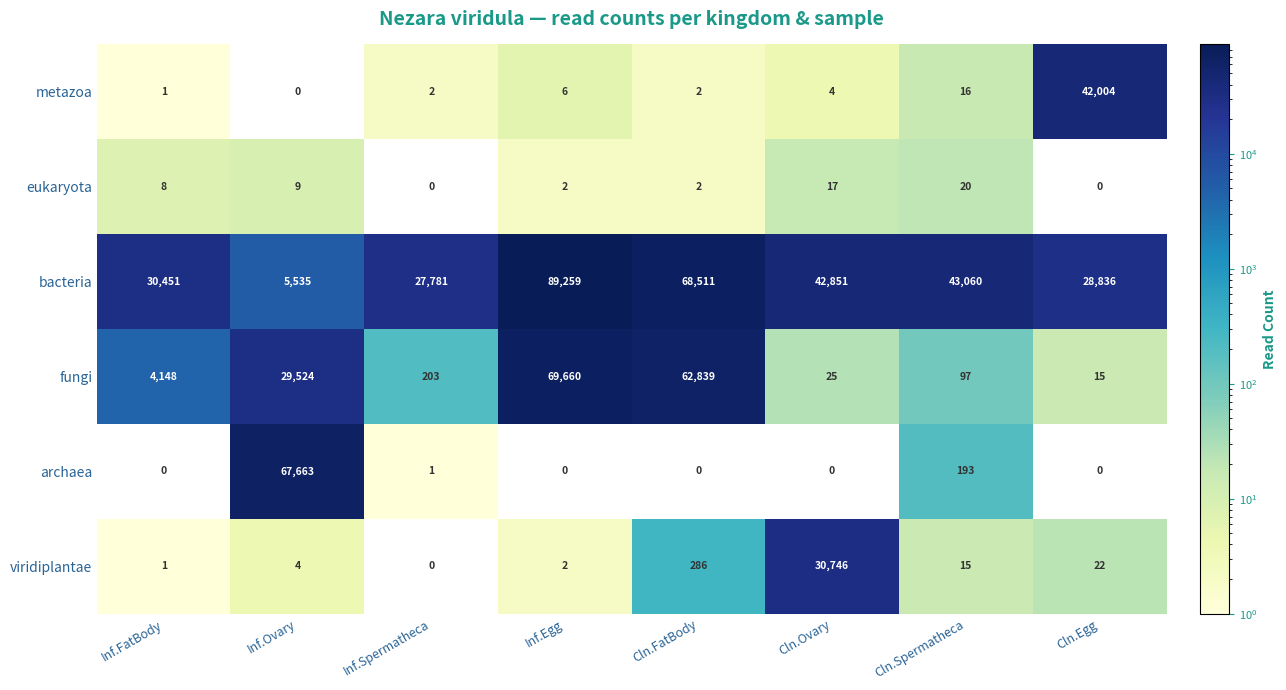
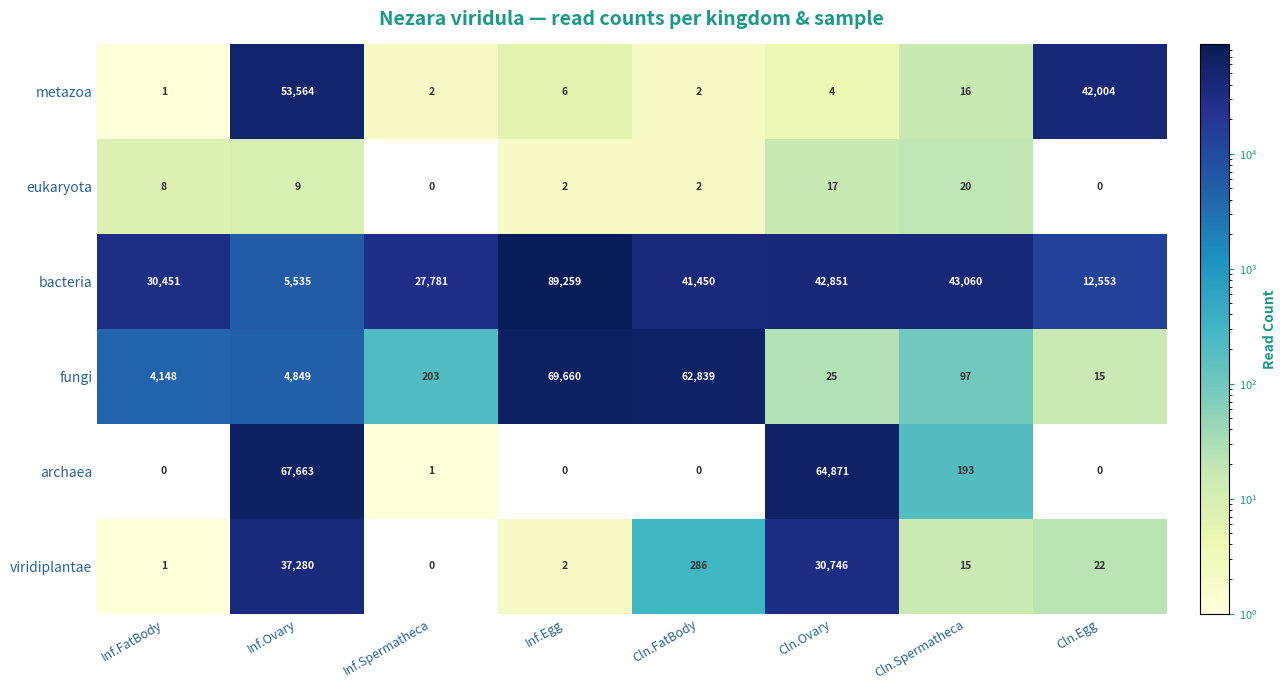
  {
    "metazoa": {
      "Inf.FatBody": "1",
-     "Inf.Ovary": "0",
+     "Inf.Ovary": "53,564",
      "Inf.Spermatheca": "2",
      "Inf.Egg": "6",
      "Cln.FatBody": "2",
      "Cln.Ovary": "4",
      "Cln.Spermatheca": "16",
      "Cln.Egg": "42,004"
    },
    "eukaryota": {
      "Inf.FatBody": "8",
      "Inf.Ovary": "9",
      "Inf.Spermatheca": "0",
      "Inf.Egg": "2",
      "Cln.FatBody": "2",
      "Cln.Ovary": "17",
      "Cln.Spermatheca": "20",
      "Cln.Egg": "0"
    },
    "bacteria": {
      "Inf.FatBody": "30,451",
      "Inf.Ovary": "5,535",
      "Inf.Spermatheca": "27,781",
      "Inf.Egg": "89,259",
-     "Cln.FatBody": "68,511",
+     "Cln.FatBody": "41,450",
      "Cln.Ovary": "42,851",
      "Cln.Spermatheca": "43,060",
-     "Cln.Egg": "28,836"
+     "Cln.Egg": "12,553"
    },
    "fungi": {
      "Inf.FatBody": "4,148",
-     "Inf.Ovary": "29,524",
+     "Inf.Ovary": "4,849",
      "Inf.Spermatheca": "203",
      "Inf.Egg": "69,660",
      "Cln.FatBody": "62,839",
      "Cln.Ovary": "25",
      "Cln.Spermatheca": "97",
      "Cln.Egg": "15"
    },
    "archaea": {
      "Inf.FatBody": "0",
      "Inf.Ovary": "67,663",
      "Inf.Spermatheca": "1",
      "Inf.Egg": "0",
      "Cln.FatBody": "0",
-     "Cln.Ovary": "0",
+     "Cln.Ovary": "64,871",
      "Cln.Spermatheca": "193",
      "Cln.Egg": "0"
    },
    "viridiplantae": {
      "Inf.FatBody": "1",
-     "Inf.Ovary": "4",
+     "Inf.Ovary": "37,280",
      "Inf.Spermatheca": "0",
      "Inf.Egg": "2",
      "Cln.FatBody": "286",
      "Cln.Ovary": "30,746",
      "Cln.Spermatheca": "15",
      "Cln.Egg": "22"
    }
  }
